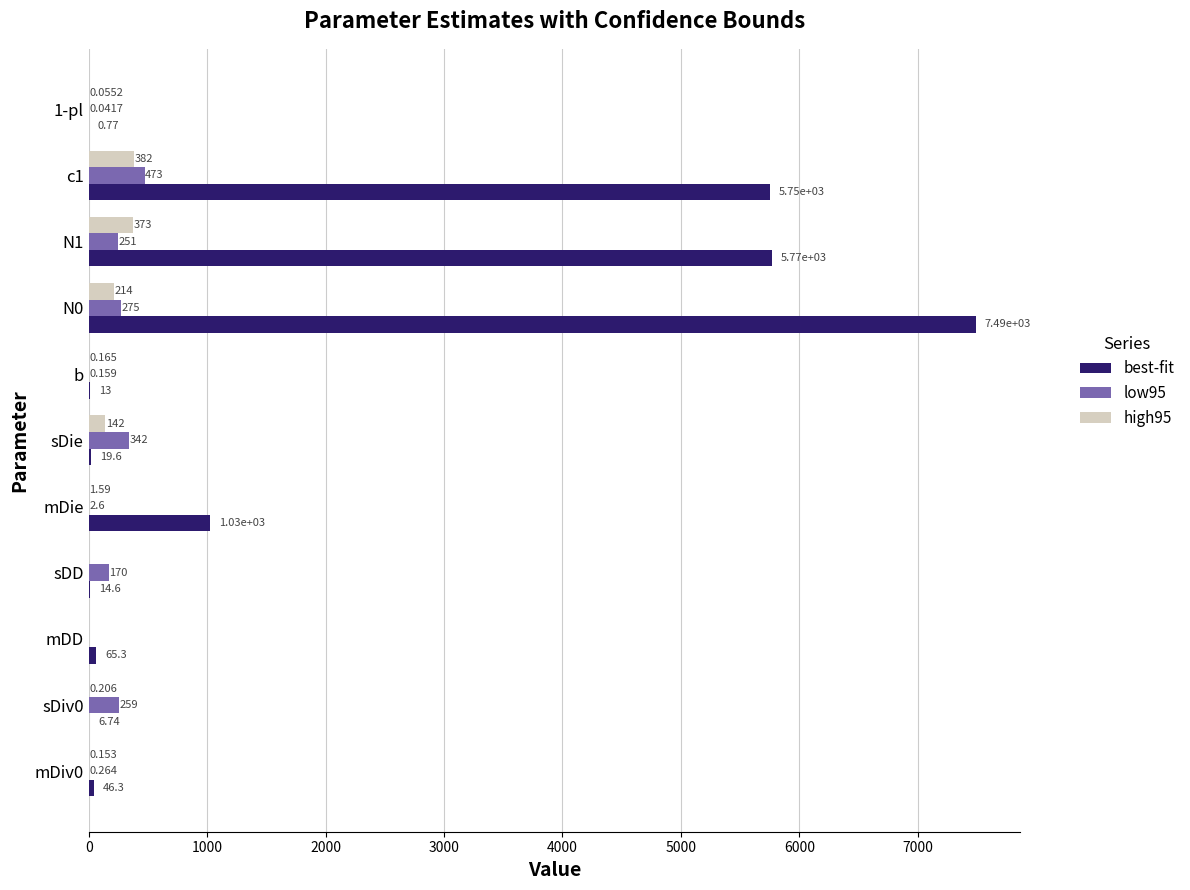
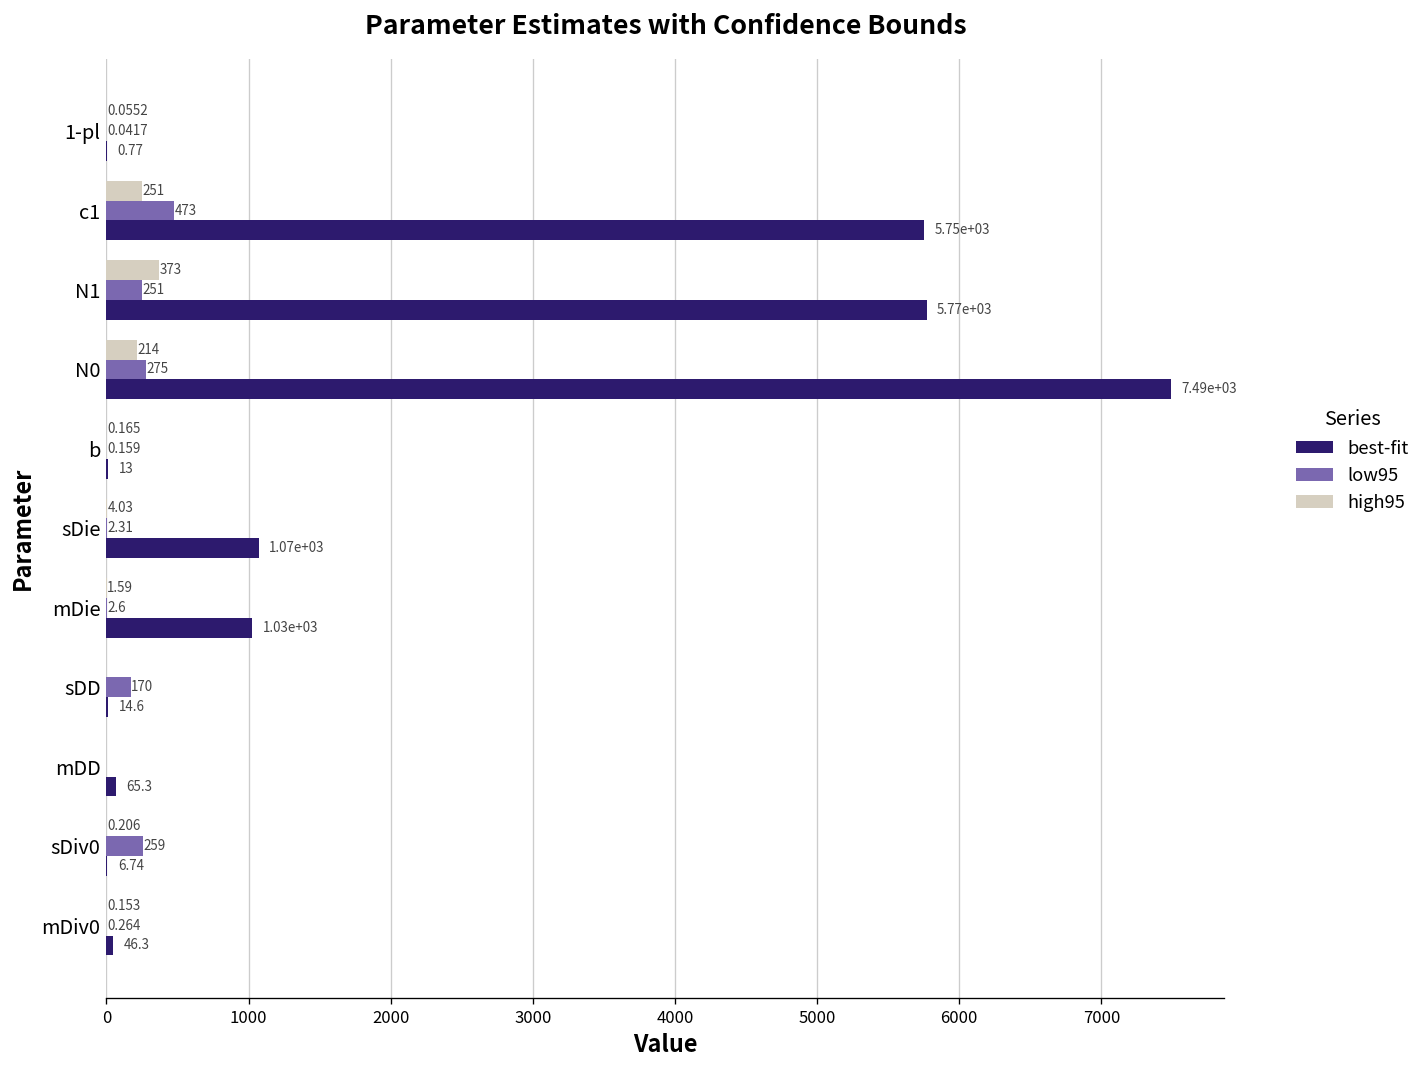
  {
    "best-fit": {
      "1-pl": "0.77",
      "N1": "5.77e+03",
      "b": "13",
-     "sDie": "19.6",
+     "sDie": "1.07e+03",
      "sDD": "14.6",
      "mDD": "65.3",
      "sDiv0": "6.74",
      "mDiv0": "46.3"
    },
    "low95": {
      "1-pl": "0.0417",
      "c1": "473",
      "N1": "251",
      "N0": "275",
      "b": "0.159",
-     "sDie": "342",
+     "sDie": "2.31",
      "mDie": "2.6",
      "sDD": "170",
      "sDiv0": "259",
      "mDiv0": "0.264"
    },
    "high95": {
      "1-pl": "0.0552",
-     "c1": "382",
+     "c1": "251",
      "N1": "373",
      "N0": "214",
      "b": "0.165",
-     "sDie": "142",
+     "sDie": "4.03",
      "mDie": "1.59",
      "sDiv0": "0.206",
      "mDiv0": "0.153"
    }
  }
